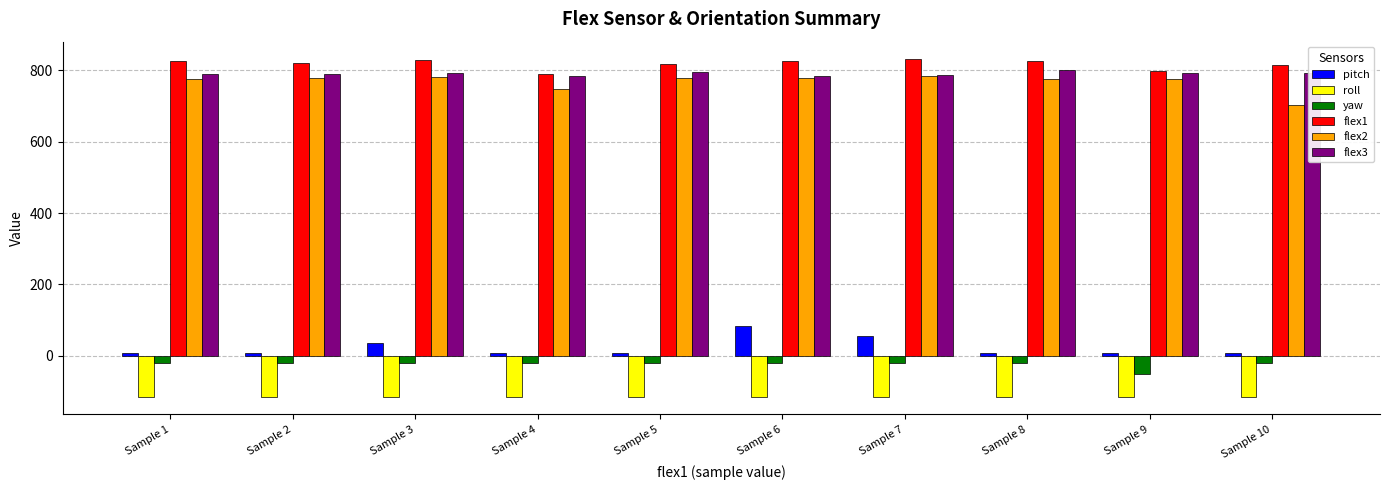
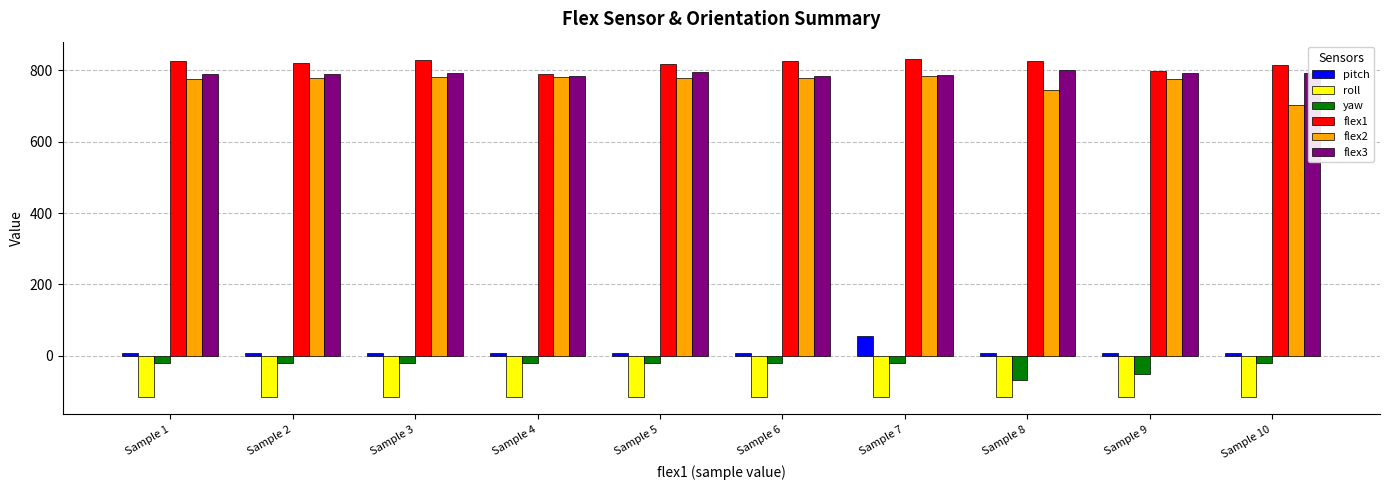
  {
    "pitch": {
      "Sample 1": 10,
      "Sample 2": 10,
-     "Sample 3": 40,
+     "Sample 3": 10,
      "Sample 4": 10,
      "Sample 5": 10,
-     "Sample 6": 80,
+     "Sample 6": 10,
      "Sample 7": 60,
      "Sample 8": 10,
      "Sample 9": 10,
      "Sample 10": 10
    },
    "roll": {
      "Sample 1": -120,
      "Sample 2": -120,
      "Sample 3": -120,
      "Sample 4": -120,
      "Sample 5": -120,
      "Sample 6": -120,
      "Sample 7": -120,
      "Sample 8": -120,
      "Sample 9": -120,
      "Sample 10": -120
    },
    "yaw": {
      "Sample 1": -20,
      "Sample 2": -20,
      "Sample 3": -20,
      "Sample 4": -20,
      "Sample 5": -20,
      "Sample 6": -20,
      "Sample 7": -20,
-     "Sample 8": -20,
+     "Sample 8": -70,
      "Sample 9": -50,
      "Sample 10": -20
    },
    "flex1": {
      "Sample 1": 830,
      "Sample 2": 820,
      "Sample 3": 830,
      "Sample 4": 790,
      "Sample 5": 820,
      "Sample 6": 830,
      "Sample 7": 830,
      "Sample 8": 830,
      "Sample 9": 800,
      "Sample 10": 820
    },
    "flex2": {
      "Sample 1": 780,
      "Sample 2": 780,
      "Sample 3": 780,
-     "Sample 4": 750,
+     "Sample 4": 780,
      "Sample 5": 780,
      "Sample 6": 780,
      "Sample 7": 780,
-     "Sample 8": 780,
+     "Sample 8": 750,
      "Sample 9": 780,
      "Sample 10": 700
    },
    "flex3": {
      "Sample 1": 790,
      "Sample 2": 790,
      "Sample 3": 790,
      "Sample 4": 780,
      "Sample 5": 800,
      "Sample 6": 790,
      "Sample 7": 790,
      "Sample 8": 800,
      "Sample 9": 790
    }
  }
